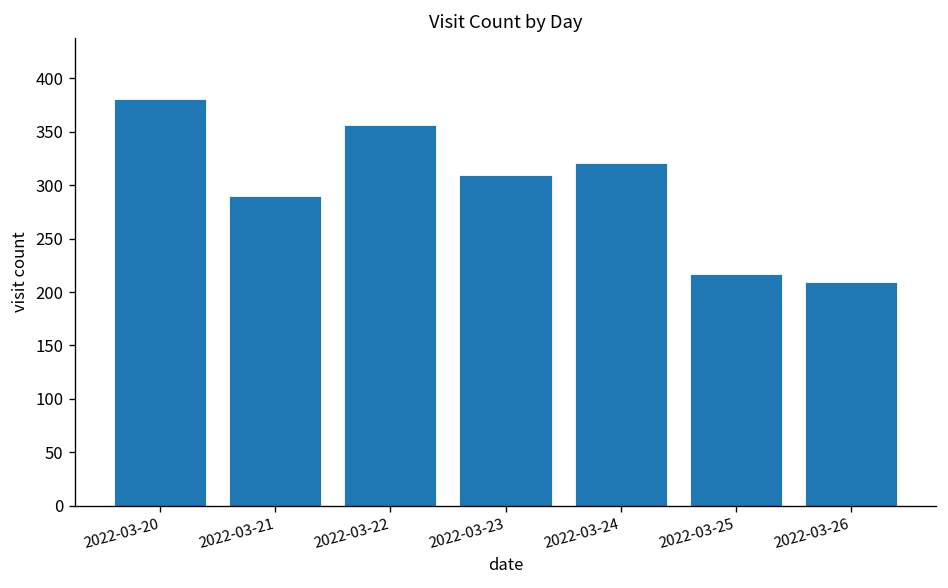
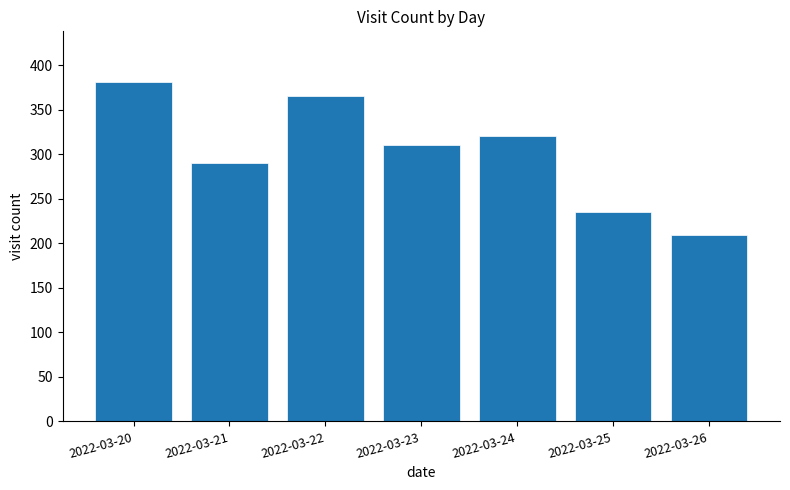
  {
    "2022-03-20": 380,
    "2022-03-21": 290,
-   "2022-03-22": 360,
+   "2022-03-22": 370,
    "2022-03-23": 310,
    "2022-03-24": 320,
-   "2022-03-25": 220,
+   "2022-03-25": 240,
    "2022-03-26": 210
  }
